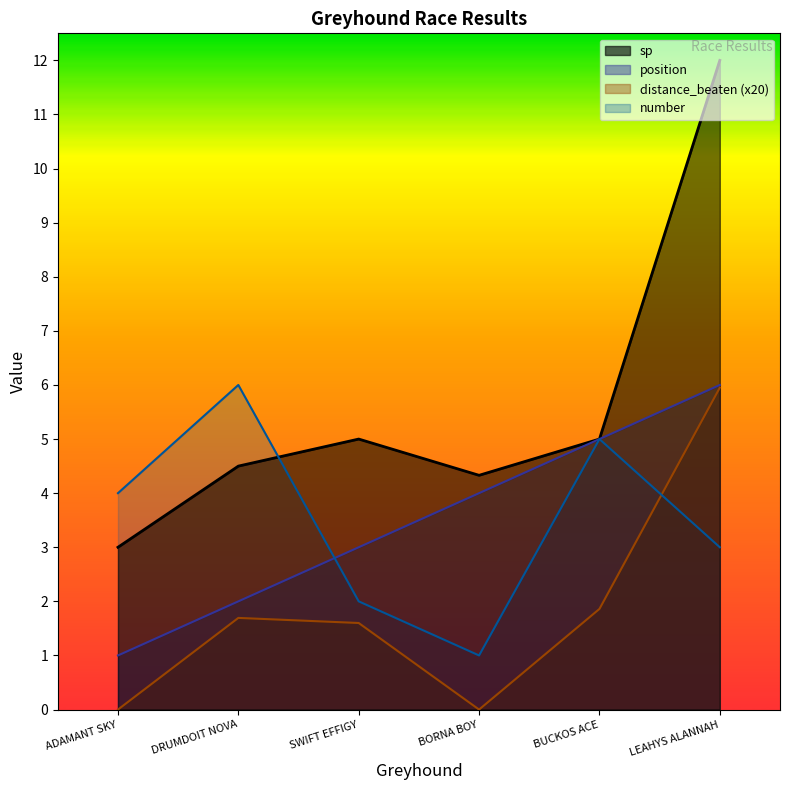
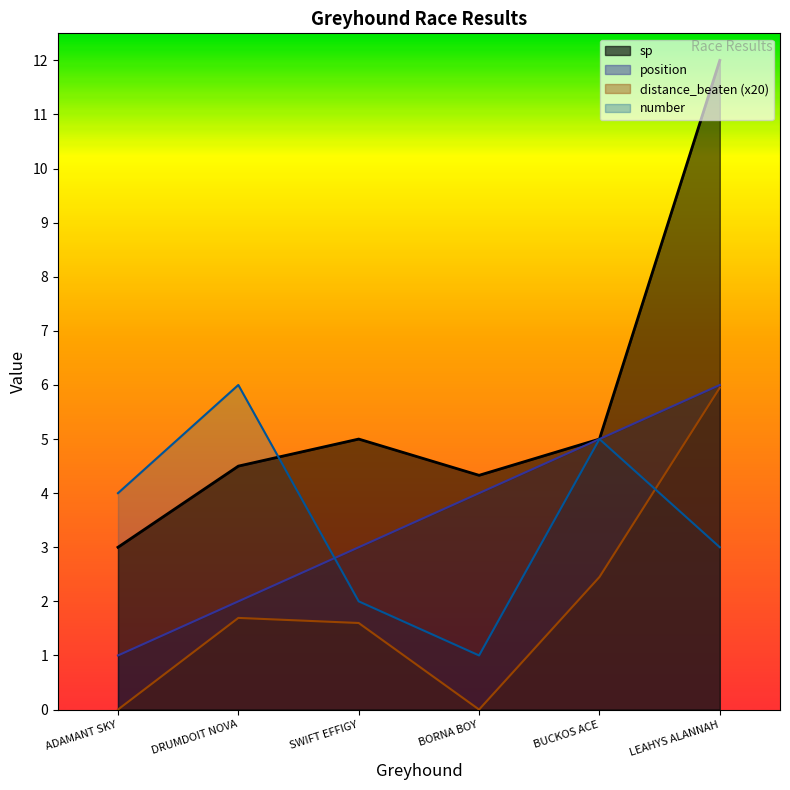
  {
    "distance_beaten (x20)": {
      "ADAMANT SKY": 0.0,
      "DRUMDOIT NOVA": 1.7,
      "SWIFT EFFIGY": 1.6,
      "BORNA BOY": 0.0,
-     "BUCKOS ACE": 1.9,
+     "BUCKOS ACE": 2.5,
      "LEAHYS ALANNAH": 5.9
    }
  }
